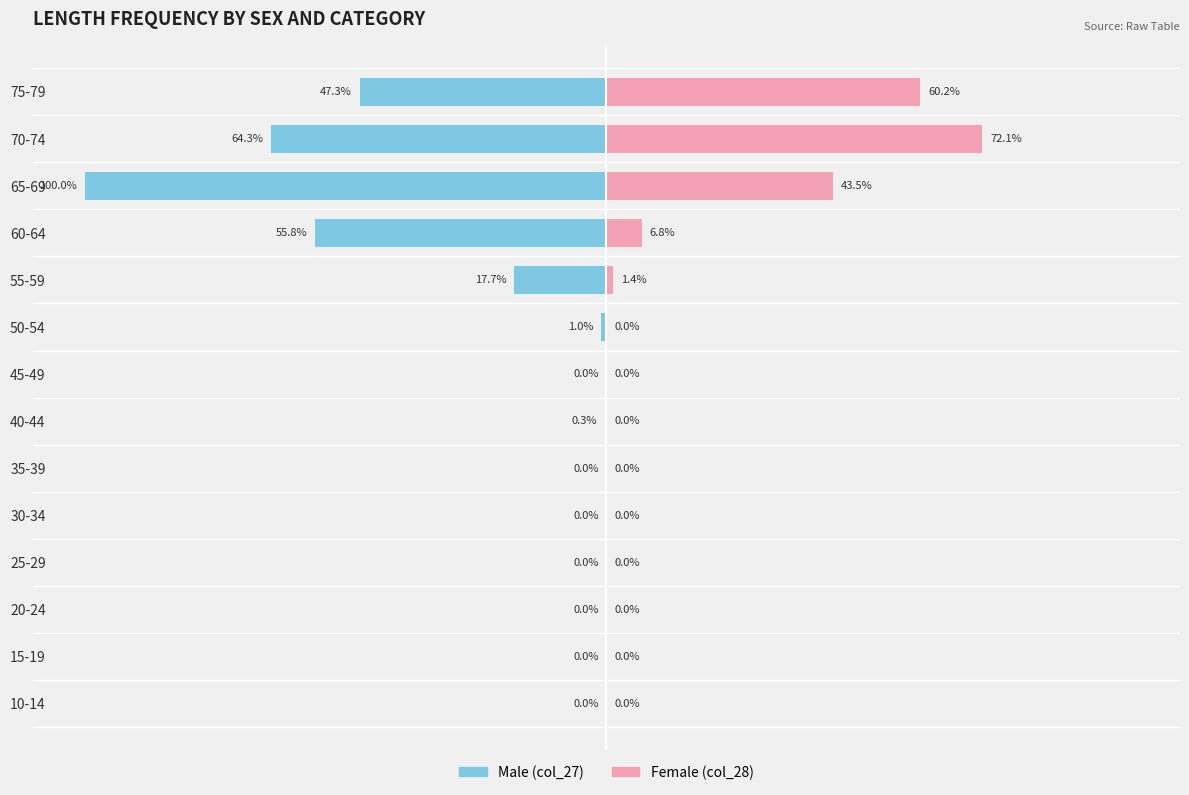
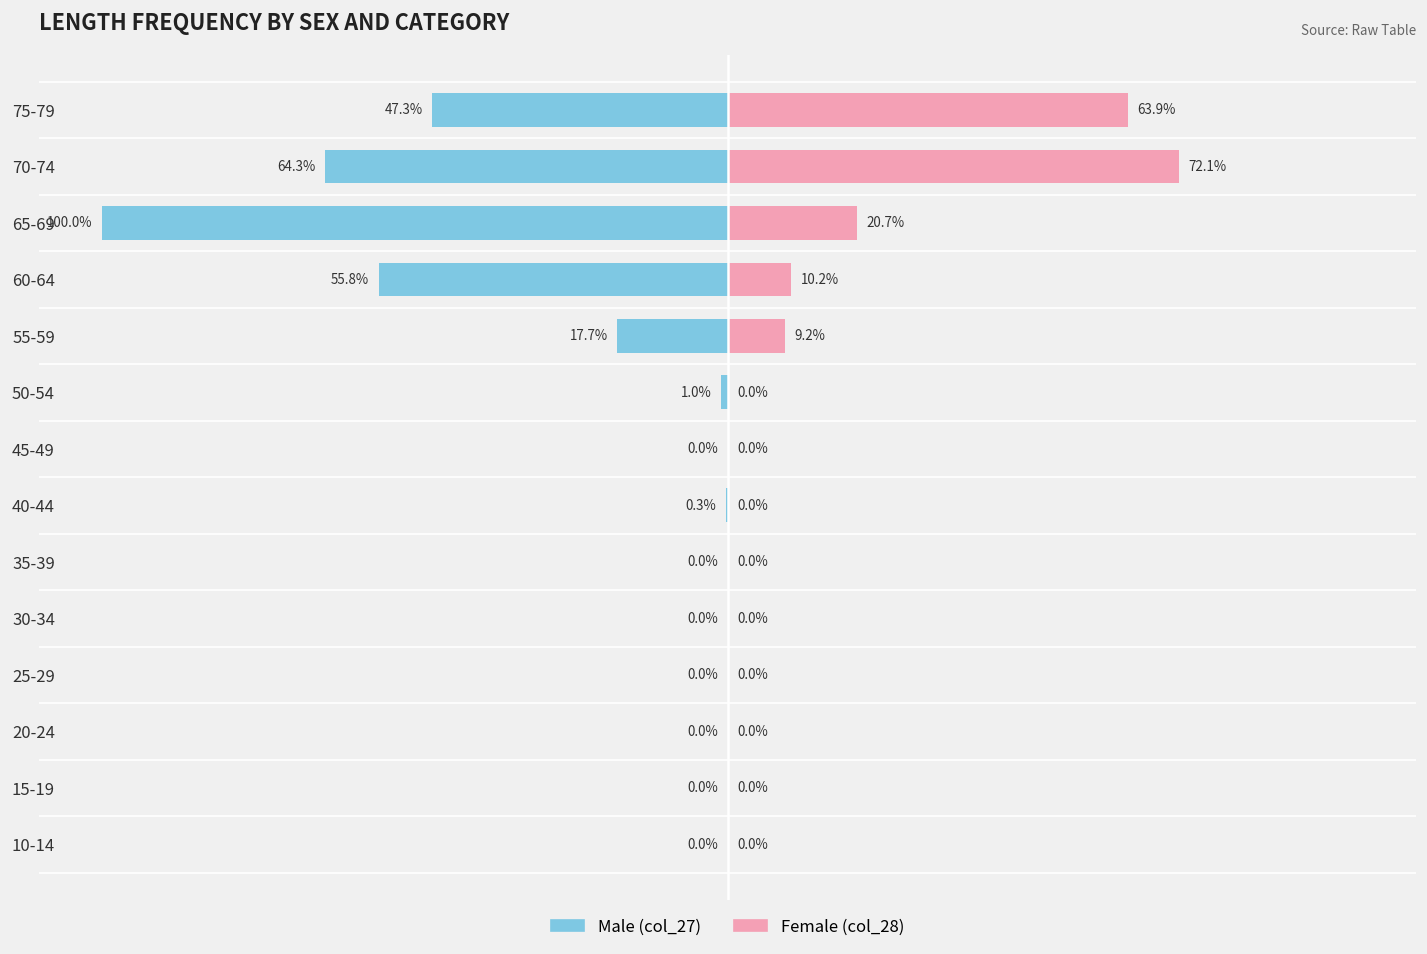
  {
    "Male (col_27)": {
      "45-49": "0.0%",
      "35-39": "0.0%",
      "30-34": "0.0%",
      "25-29": "0.0%",
      "20-24": "0.0%",
      "15-19": "0.0%",
      "10-14": "0.0%"
    },
    "Female (col_28)": {
-     "75-79": "60.2%",
+     "75-79": "63.9%",
      "70-74": "72.1%",
-     "65-69": "43.5%",
-     "60-64": "6.8%",
-     "55-59": "1.4%",
+     "65-69": "20.7%",
+     "60-64": "10.2%",
+     "55-59": "9.2%",
      "50-54": "0.0%",
      "45-49": "0.0%",
      "40-44": "0.0%",
      "35-39": "0.0%",
      "30-34": "0.0%",
      "25-29": "0.0%",
      "20-24": "0.0%",
      "15-19": "0.0%",
      "10-14": "0.0%"
    }
  }
